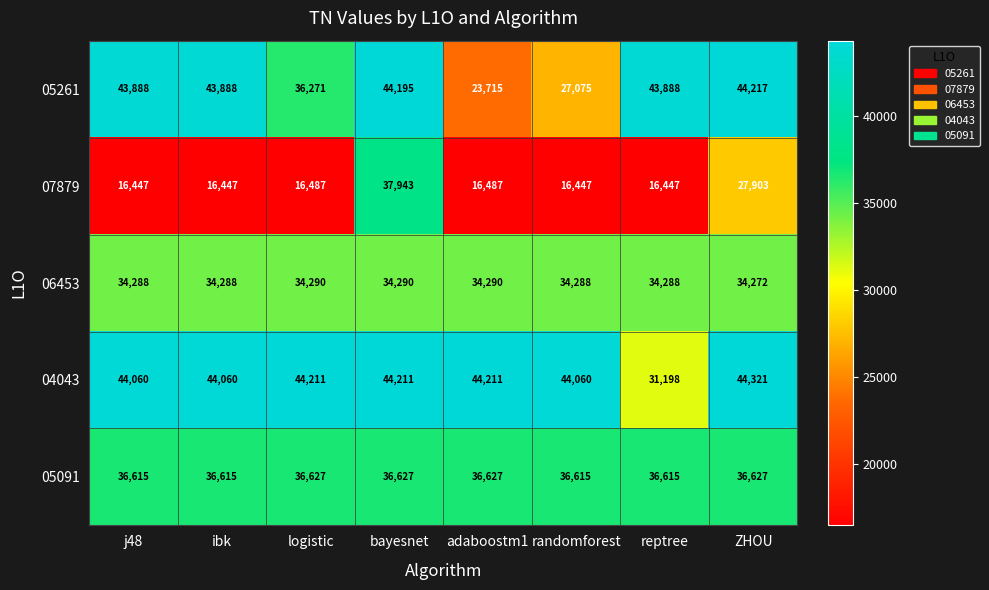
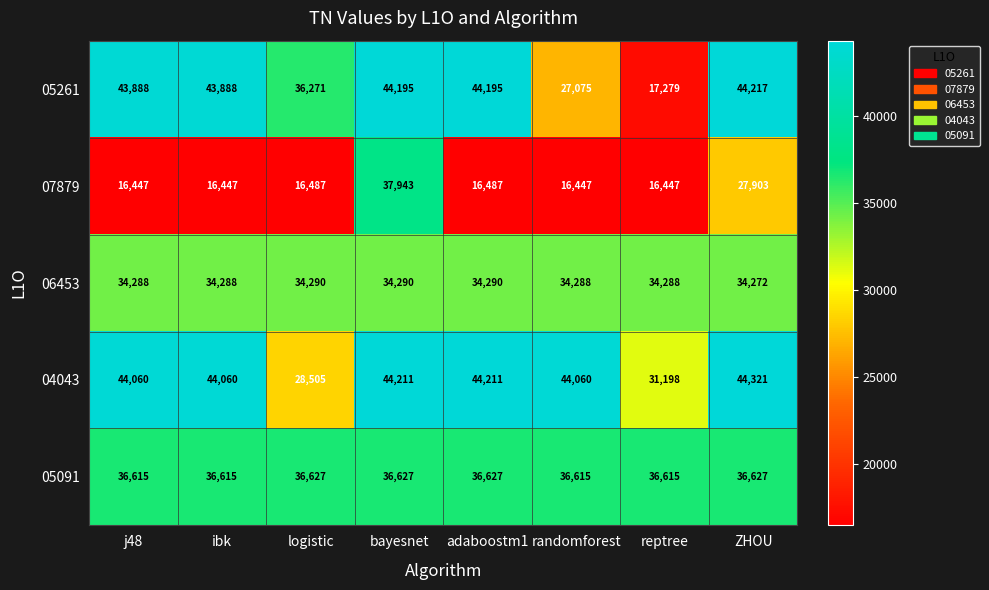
  {
    "05261": {
      "j48": "43,888",
      "ibk": "43,888",
      "logistic": "36,271",
      "bayesnet": "44,195",
-     "adaboostm1": "23,715",
+     "adaboostm1": "44,195",
      "randomforest": "27,075",
-     "reptree": "43,888",
+     "reptree": "17,279",
      "ZHOU": "44,217"
    },
    "07879": {
      "j48": "16,447",
      "ibk": "16,447",
      "logistic": "16,487",
      "bayesnet": "37,943",
      "adaboostm1": "16,487",
      "randomforest": "16,447",
      "reptree": "16,447",
      "ZHOU": "27,903"
    },
    "06453": {
      "j48": "34,288",
      "ibk": "34,288",
      "logistic": "34,290",
      "bayesnet": "34,290",
      "adaboostm1": "34,290",
      "randomforest": "34,288",
      "reptree": "34,288",
      "ZHOU": "34,272"
    },
    "04043": {
      "j48": "44,060",
      "ibk": "44,060",
-     "logistic": "44,211",
+     "logistic": "28,505",
      "bayesnet": "44,211",
      "adaboostm1": "44,211",
      "randomforest": "44,060",
      "reptree": "31,198",
      "ZHOU": "44,321"
    },
    "05091": {
      "j48": "36,615",
      "ibk": "36,615",
      "logistic": "36,627",
      "bayesnet": "36,627",
      "adaboostm1": "36,627",
      "randomforest": "36,615",
      "reptree": "36,615",
      "ZHOU": "36,627"
    }
  }
